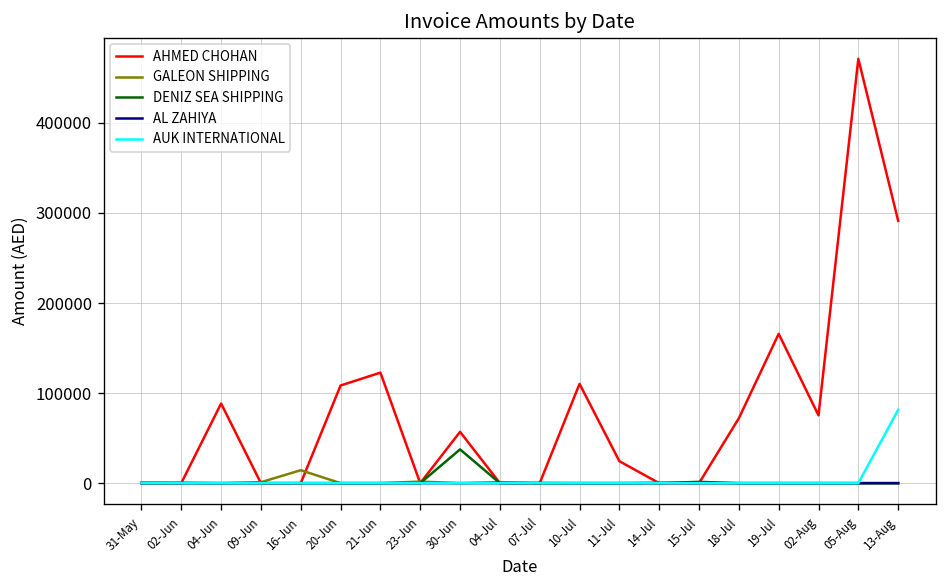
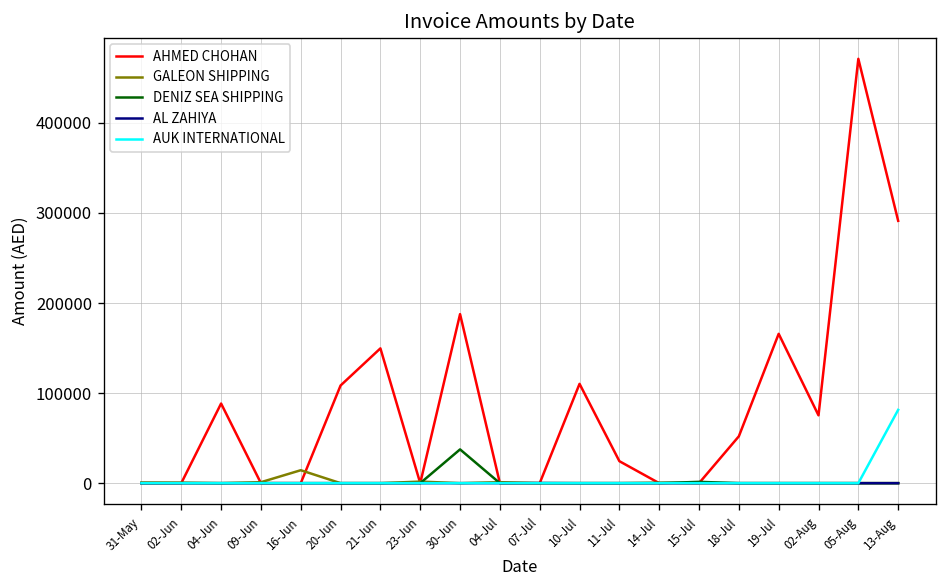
  {
    "AHMED CHOHAN": {
      "04-Jun": 90000,
      "20-Jun": 110000,
-     "21-Jun": 120000,
-     "30-Jun": 60000,
+     "21-Jun": 150000,
+     "30-Jun": 190000,
      "10-Jul": 110000,
      "11-Jul": 20000,
-     "18-Jul": 70000,
+     "18-Jul": 50000,
      "19-Jul": 170000,
      "02-Aug": 80000,
      "05-Aug": 470000,
      "13-Aug": 290000
    },
    "GALEON SHIPPING": {
      "16-Jun": 10000
    },
    "DENIZ SEA SHIPPING": {
      "30-Jun": 40000
    },
    "AUK INTERNATIONAL": {
      "13-Aug": 80000
    }
  }
